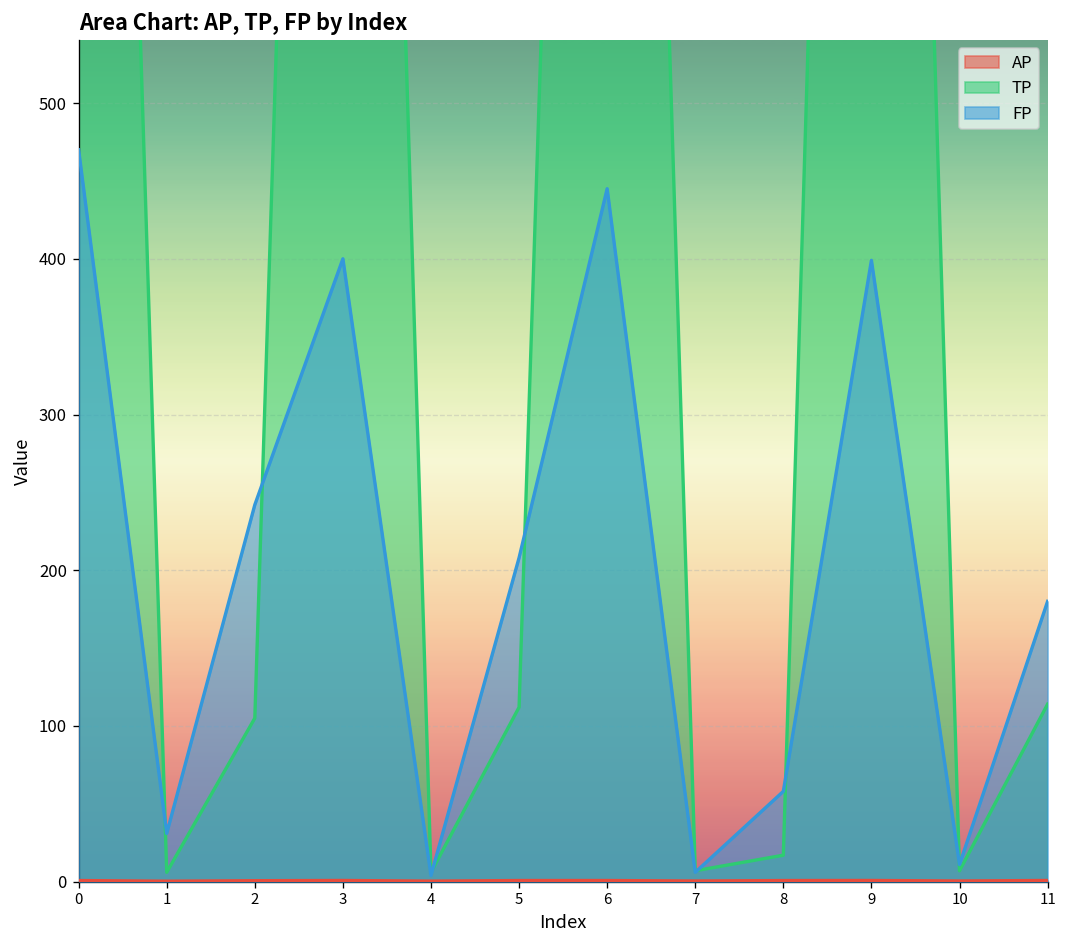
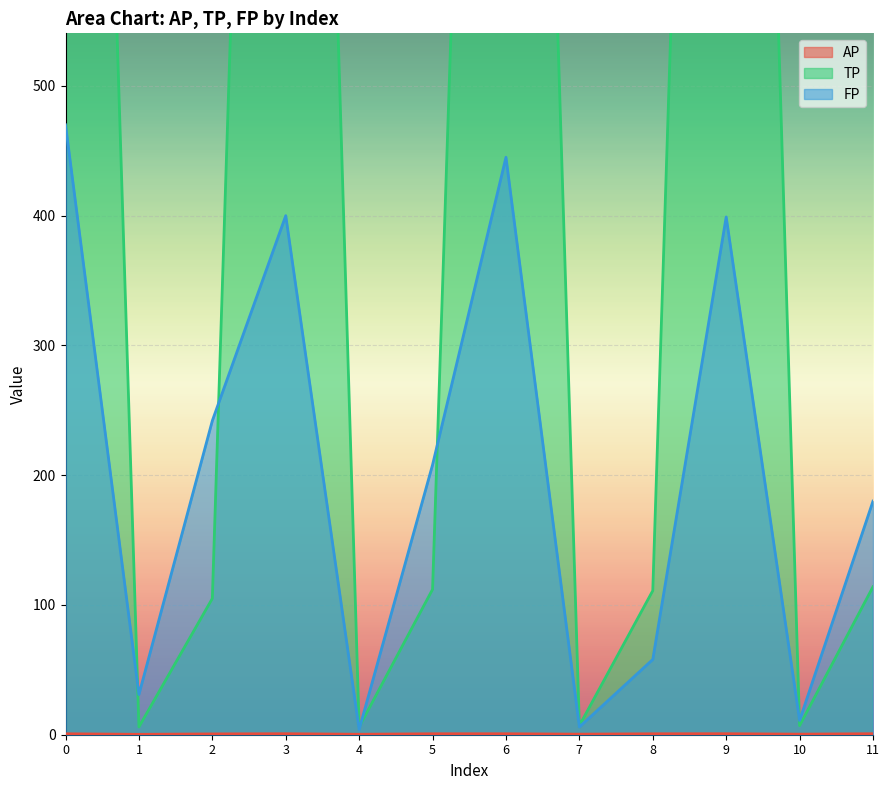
  {
    "AP": {
      "0": 1,
      "1": 0,
      "2": 1,
      "3": 1,
      "4": 0,
      "5": 1,
      "6": 1,
      "7": 0,
      "8": 1,
      "9": 1,
      "10": 0,
      "11": 1
    },
    "TP": {
      "1": 6,
      "2": 105,
      "4": 6,
      "5": 112,
-     "8": 17,
+     "8": 111,
      "10": 7,
      "11": 114
    },
    "FP": {
      "0": 470,
      "1": 31,
      "2": 242,
      "3": 400,
      "4": 4,
      "5": 208,
      "6": 445,
      "8": 58,
      "9": 399,
      "10": 11,
      "11": 180
    }
  }
